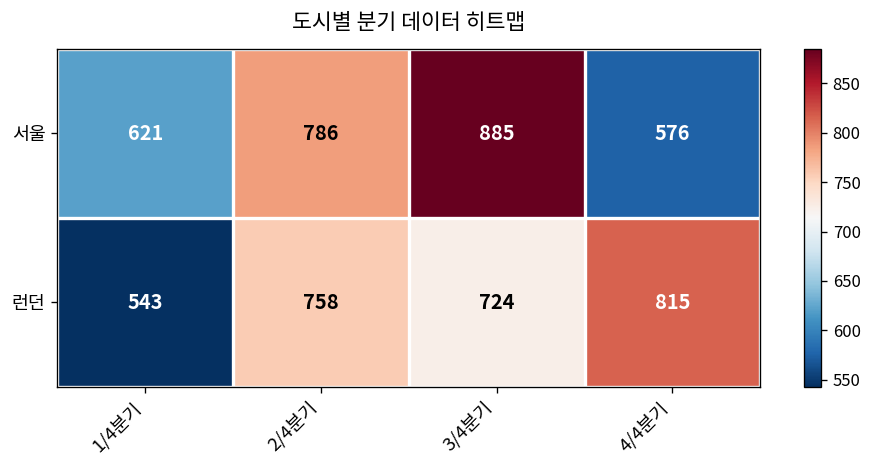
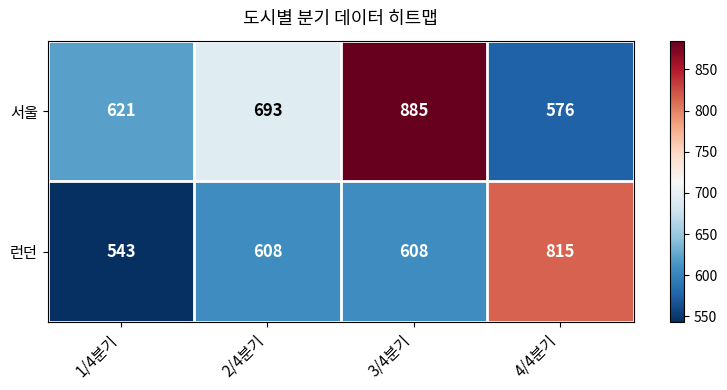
  {
    "서울": {
      "1/4분기": 621,
-     "2/4분기": 786,
+     "2/4분기": 693,
      "3/4분기": 885,
      "4/4분기": 576
    },
    "런던": {
      "1/4분기": 543,
-     "2/4분기": 758,
-     "3/4분기": 724,
+     "2/4분기": 608,
+     "3/4분기": 608,
      "4/4분기": 815
    }
  }
